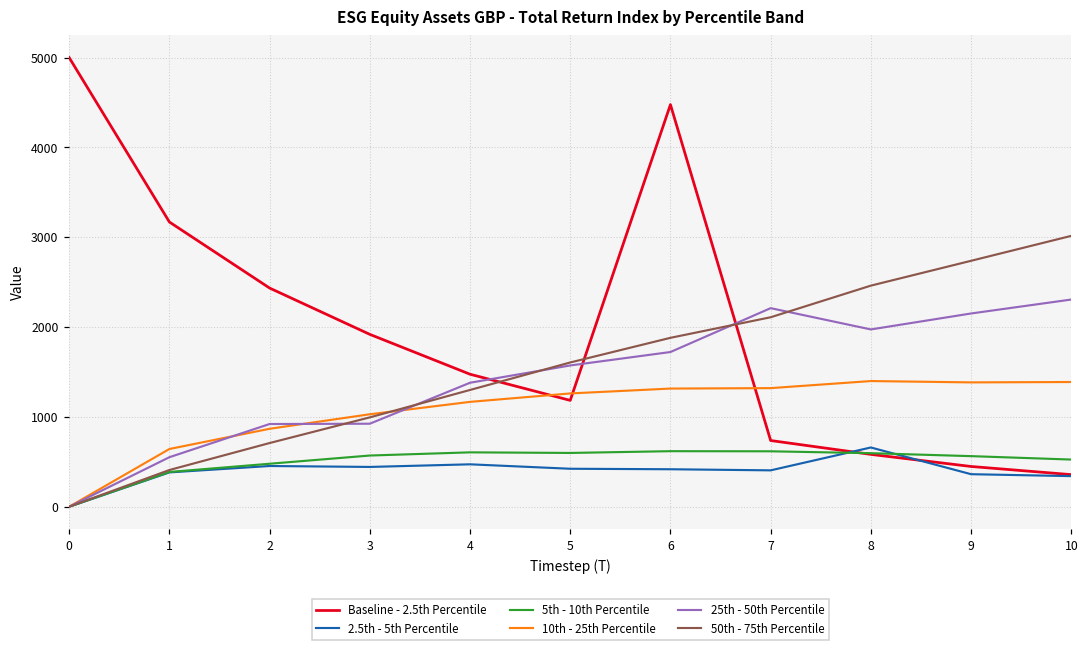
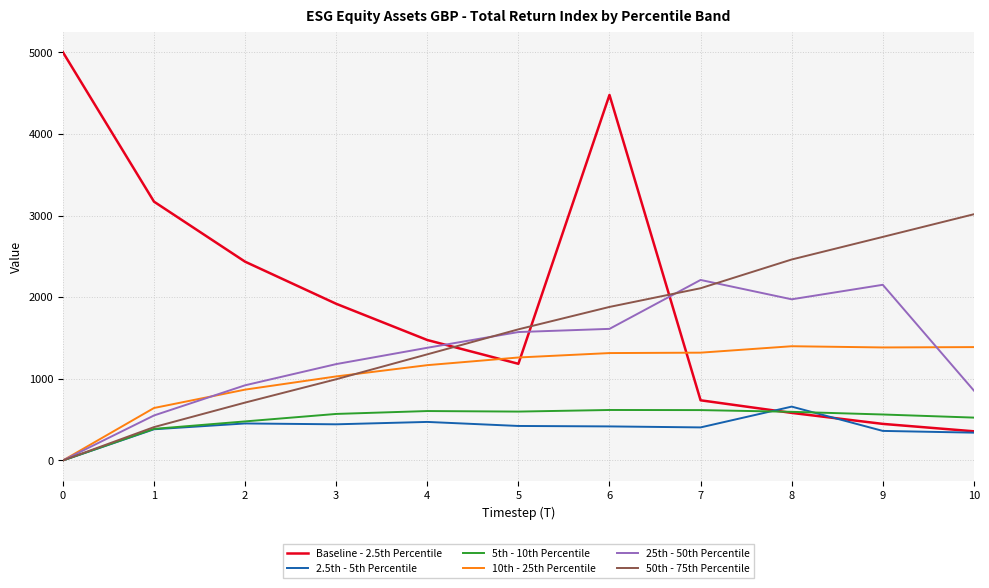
  {
    "Baseline - 2.5th Percentile": {
      "0": 5000,
      "1": 3200,
      "2": 2400,
      "3": 1900,
      "4": 1500,
      "5": 1200,
      "6": 4500,
      "7": 700,
      "9": 400
    },
    "2.5th - 5th Percentile": {
      "3": 400,
      "4": 500,
      "5": 400,
      "6": 400,
      "7": 400,
      "8": 700,
      "9": 400
    },
    "5th - 10th Percentile": {
      "3": 600,
      "4": 600,
      "5": 600,
      "6": 600,
      "7": 600,
      "9": 600,
      "10": 500
    },
    "10th - 25th Percentile": {
      "1": 600,
      "2": 900,
      "3": 1000,
      "4": 1200,
      "5": 1300,
      "6": 1300,
      "7": 1300,
      "8": 1400,
      "9": 1400,
      "10": 1400
    },
    "25th - 50th Percentile": {
      "1": 600,
      "2": 900,
-     "3": 900,
+     "3": 1200,
      "4": 1400,
      "5": 1600,
-     "6": 1700,
+     "6": 1600,
      "7": 2200,
      "8": 2000,
      "9": 2200,
-     "10": 2300
+     "10": 900
    },
    "50th - 75th Percentile": {
      "2": 700,
      "3": 1000,
      "4": 1300,
      "5": 1600,
      "6": 1900,
      "7": 2100,
      "8": 2500,
      "9": 2700,
      "10": 3000
    }
  }
